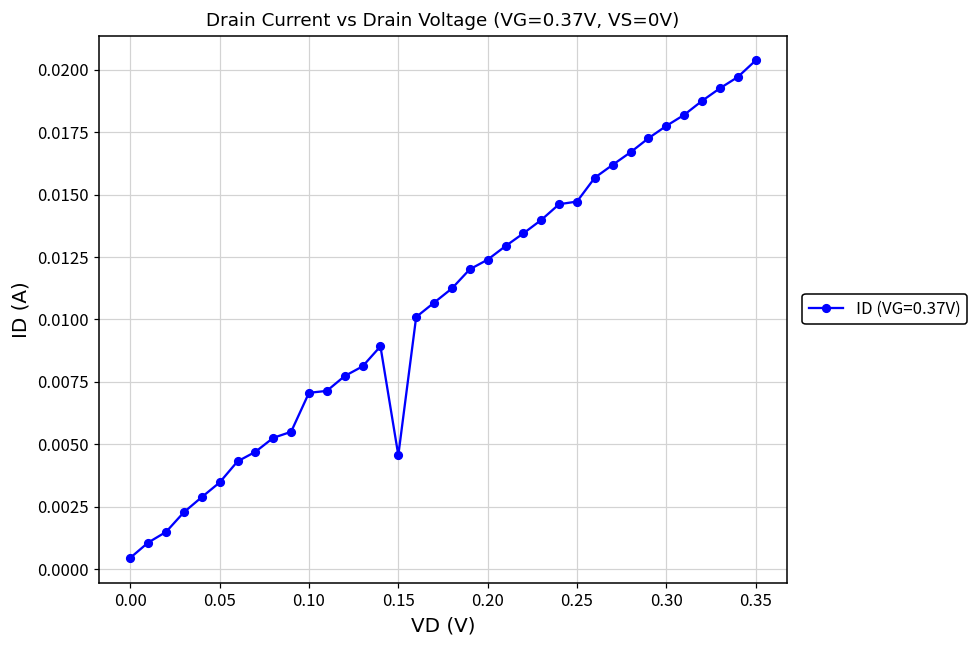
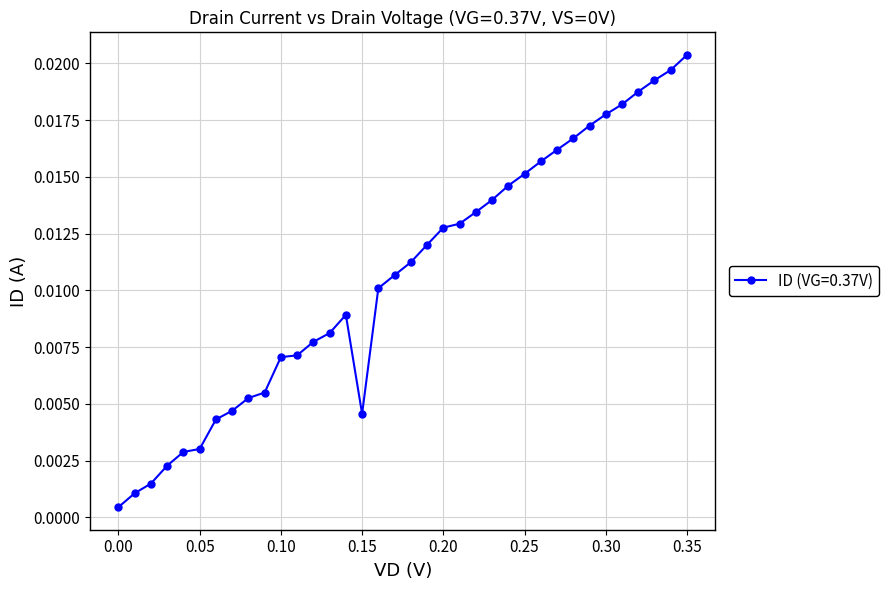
  {
    "0.00": 0.0005,
-   "0.05": 0.0035,
+   "0.05": 0.0030,
    "0.10": 0.0071,
    "0.15": 0.0046,
-   "0.20": 0.0124,
-   "0.25": 0.0147,
+   "0.20": 0.0128,
+   "0.25": 0.0151,
    "0.30": 0.0178,
    "0.35": 0.0204
  }
